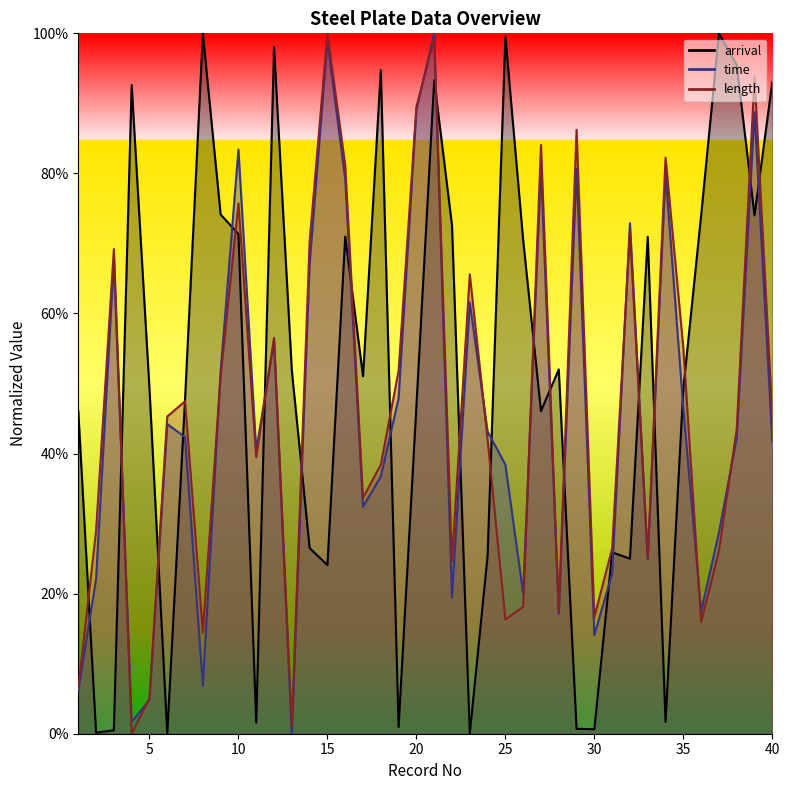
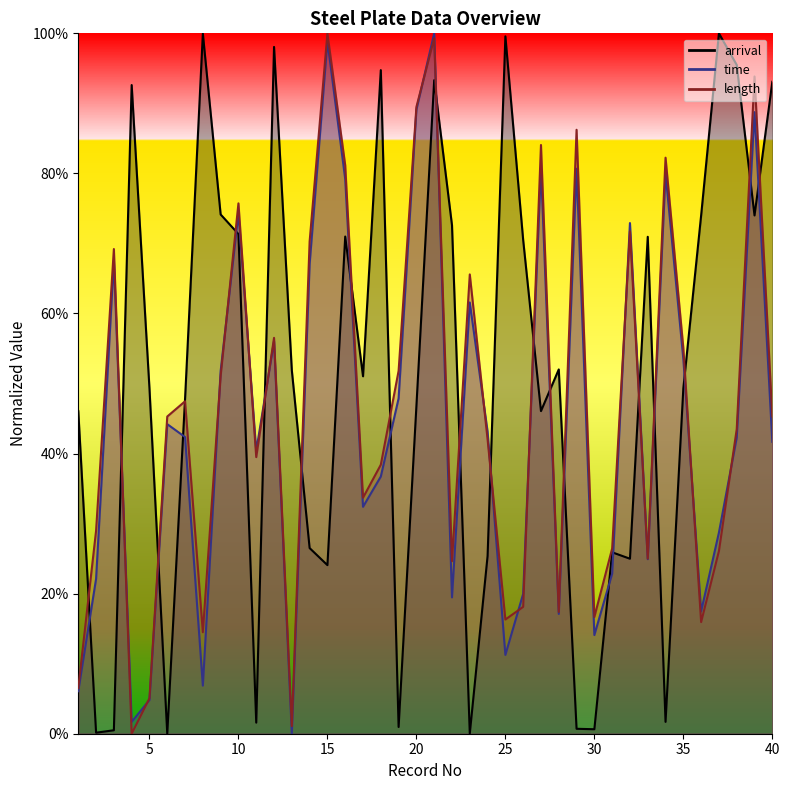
  {
    "time": {
-     "10": "83%",
+     "10": "74%",
      "15": "99%",
      "20": "89%",
-     "25": "38%",
+     "25": "11%",
      "30": "14%",
-     "35": "46%",
+     "35": "53%",
      "40": "42%"
    }
  }
